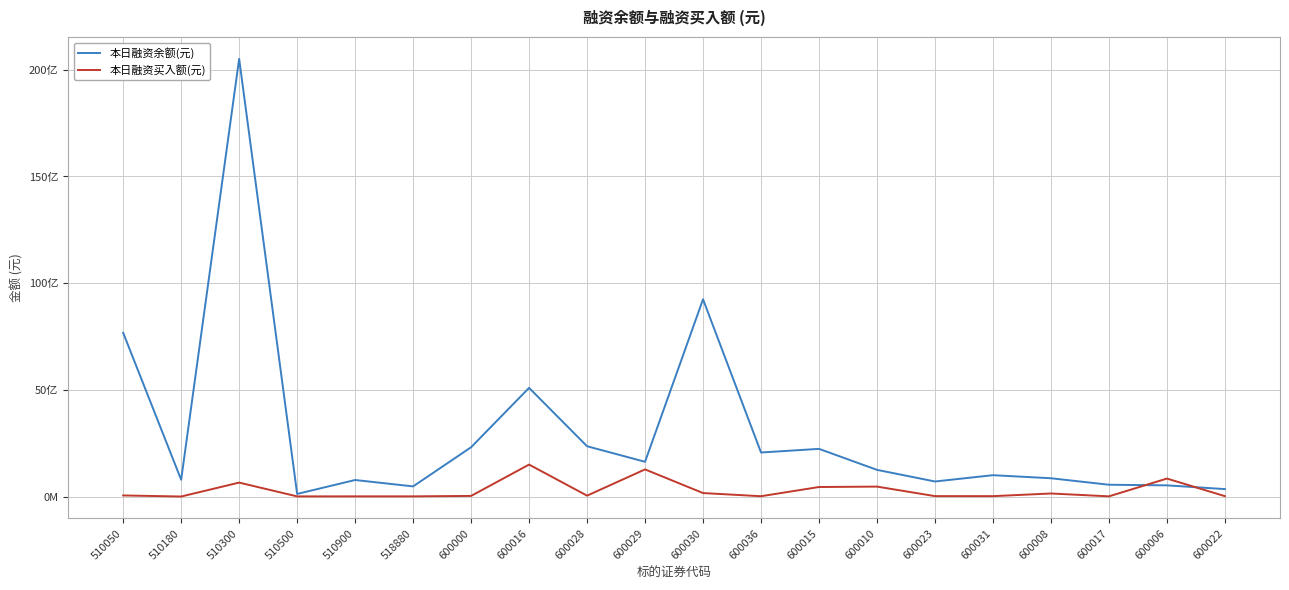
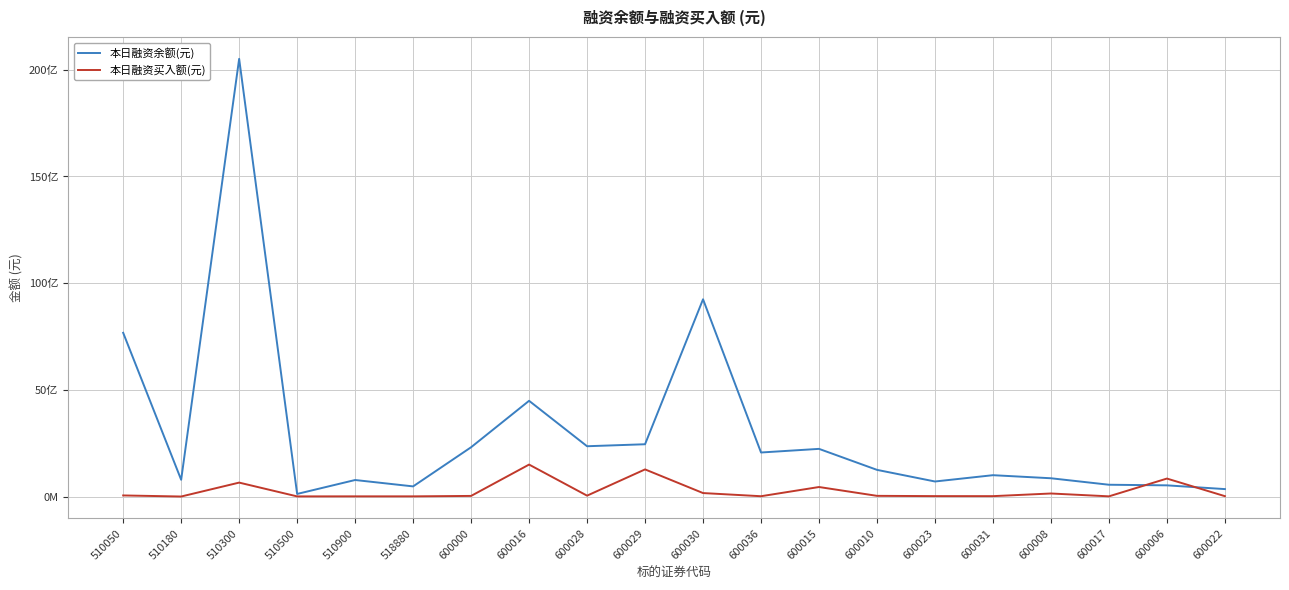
  {
    "本日融资余额(元)": {
      "510050": "77亿",
      "510180": "8亿",
      "510300": "205亿",
      "510900": "8亿",
      "518880": "5亿",
      "600000": "23亿",
-     "600016": "51亿",
+     "600016": "45亿",
      "600028": "24亿",
-     "600029": "16亿",
+     "600029": "24亿",
      "600030": "92亿",
      "600036": "21亿",
      "600015": "22亿",
      "600010": "12亿",
      "600023": "7亿",
      "600031": "10亿",
      "600008": "9亿",
      "600017": "6亿",
      "600006": "5亿",
      "600022": "3亿"
    },
    "本日融资买入额(元)": {
      "510050": "1亿",
      "510180": "0亿",
      "510300": "7亿",
      "510900": "0亿",
      "518880": "0亿",
      "600000": "0亿",
      "600016": "15亿",
      "600028": "0亿",
      "600029": "13亿",
      "600030": "2亿",
      "600036": "0亿",
      "600015": "4亿",
-     "600010": "5亿",
+     "600010": "0亿",
      "600023": "0亿",
      "600031": "0亿",
      "600008": "1亿",
      "600017": "0亿",
      "600006": "8亿",
      "600022": "0亿"
    }
  }
